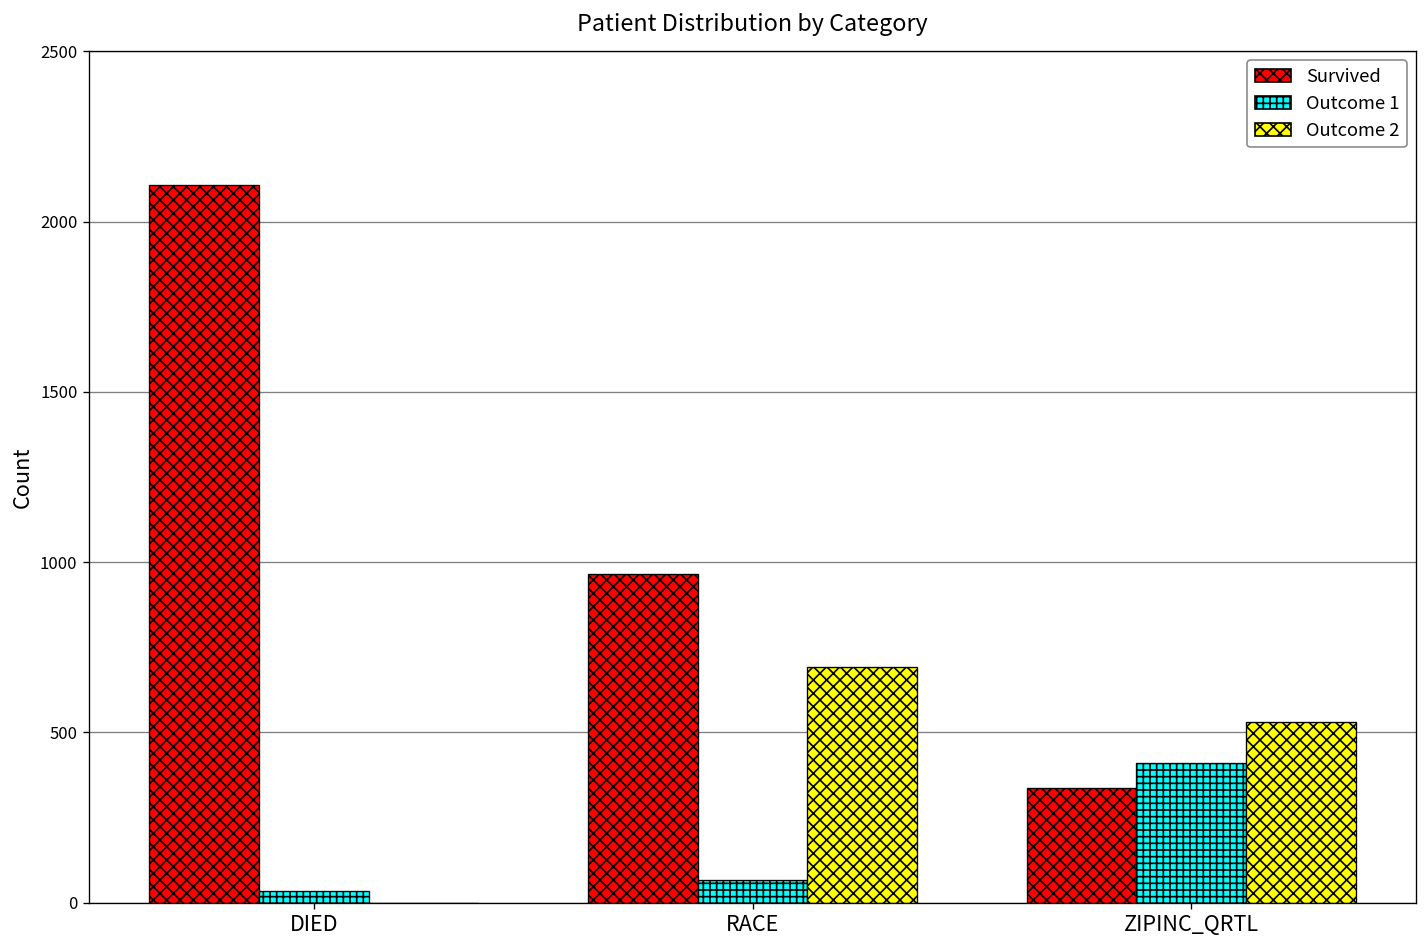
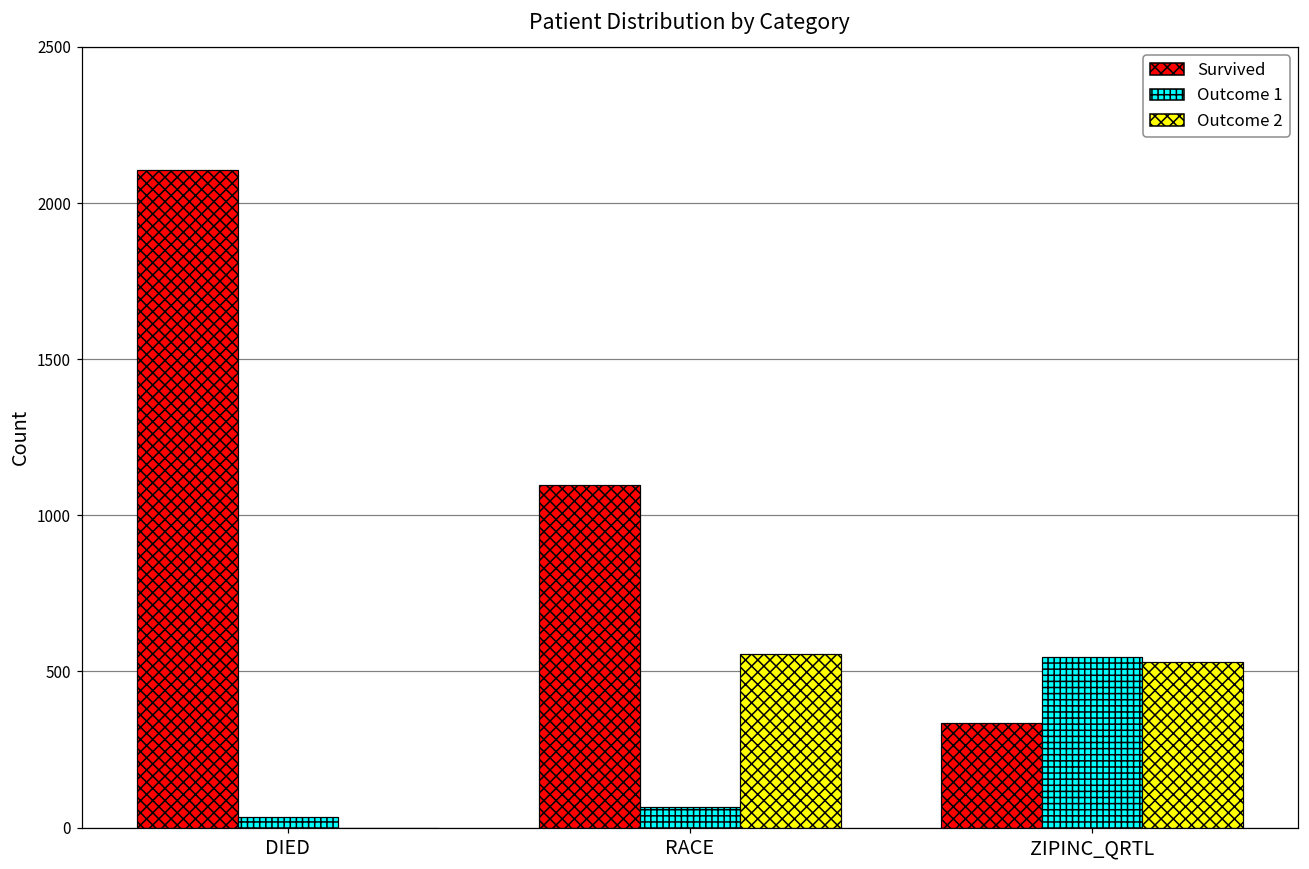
  {
    "Survived": {
      "DIED": 2110,
-     "RACE": 970,
+     "RACE": 1100,
      "ZIPINC_QRTL": 340
    },
    "Outcome 1": {
      "DIED": 40,
      "RACE": 70,
-     "ZIPINC_QRTL": 410
+     "ZIPINC_QRTL": 550
    },
    "Outcome 2": {
      "DIED": 0,
-     "RACE": 690,
+     "RACE": 560,
      "ZIPINC_QRTL": 530
    }
  }
